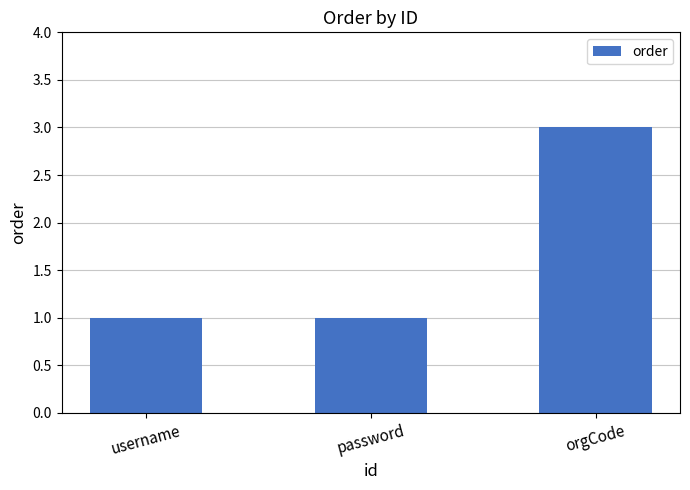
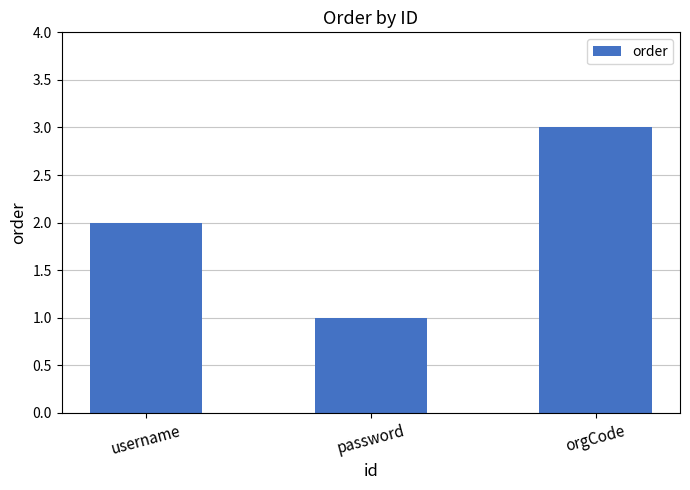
  {
-   "username": 1,
+   "username": 2,
    "password": 1,
    "orgCode": 3
  }
